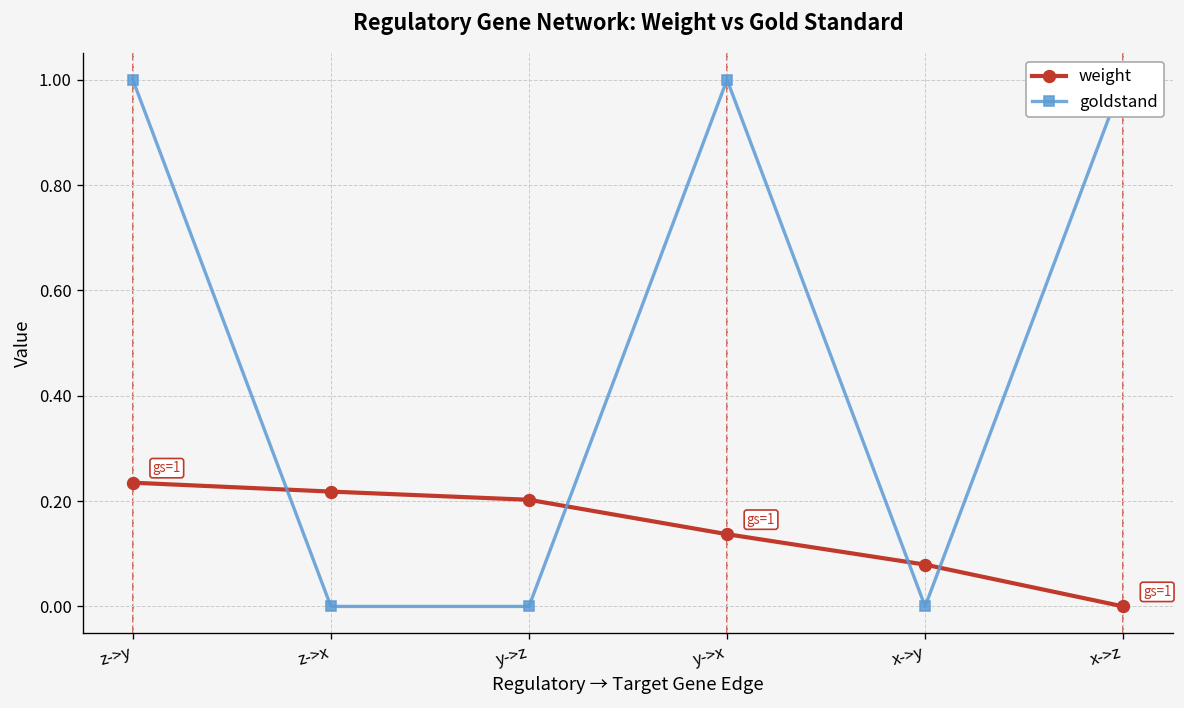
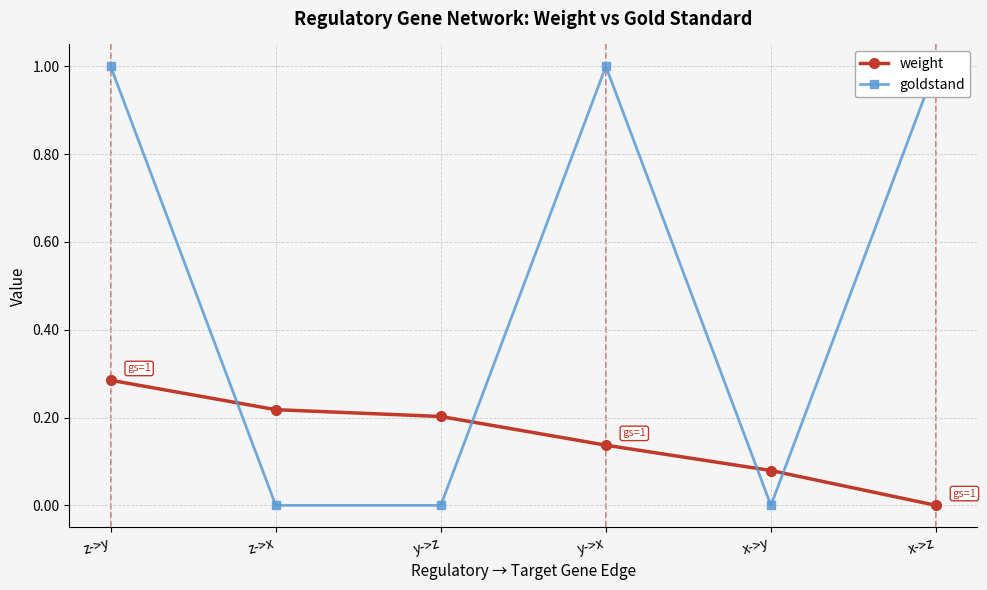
  {
    "weight": {
-     "z->y": 0.23,
+     "z->y": 0.29,
      "z->x": 0.22,
      "y->z": 0.20,
      "x->y": 0.08
    },
    "goldstand": {
      "z->y": 1.00,
      "z->x": 0.00,
      "y->z": 0.00,
      "y->x": 1.00,
      "x->y": 0.00
    }
  }
